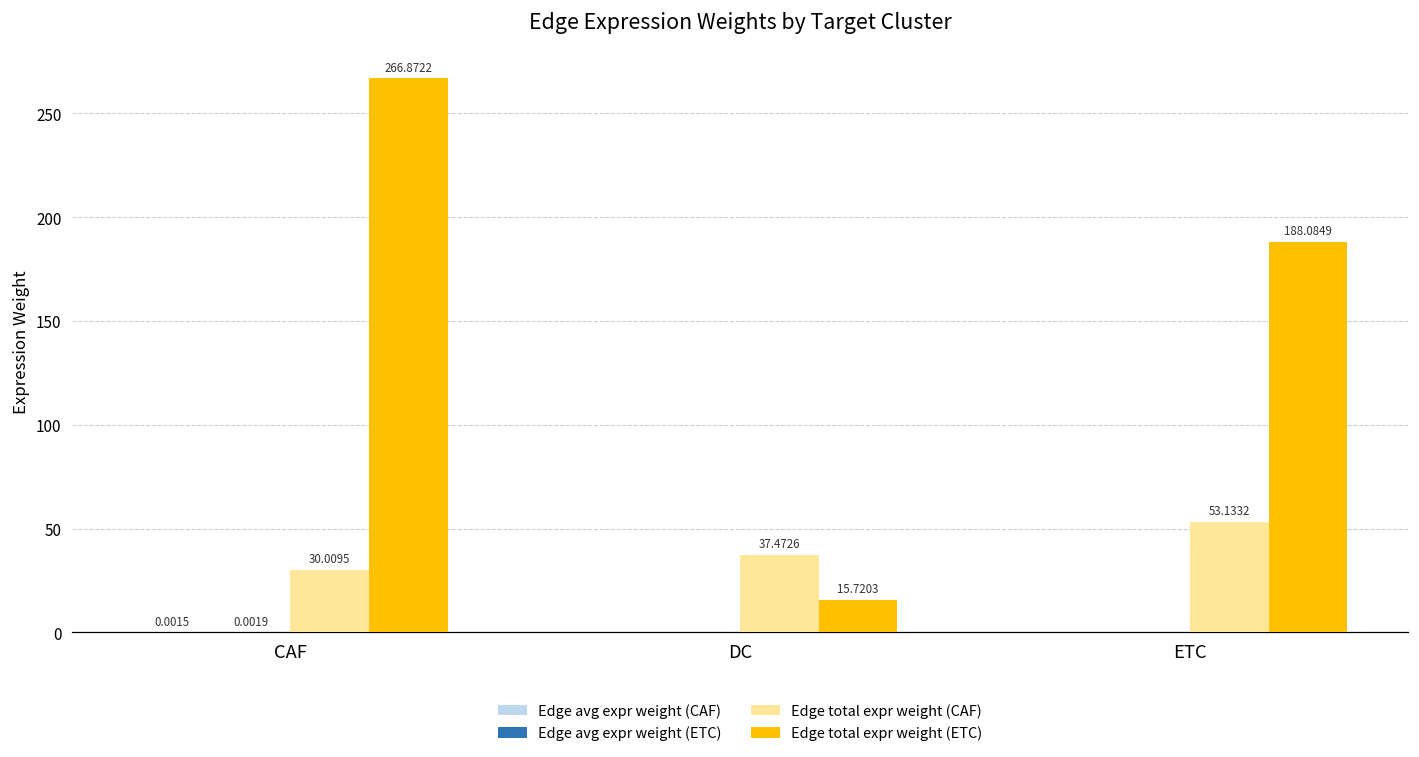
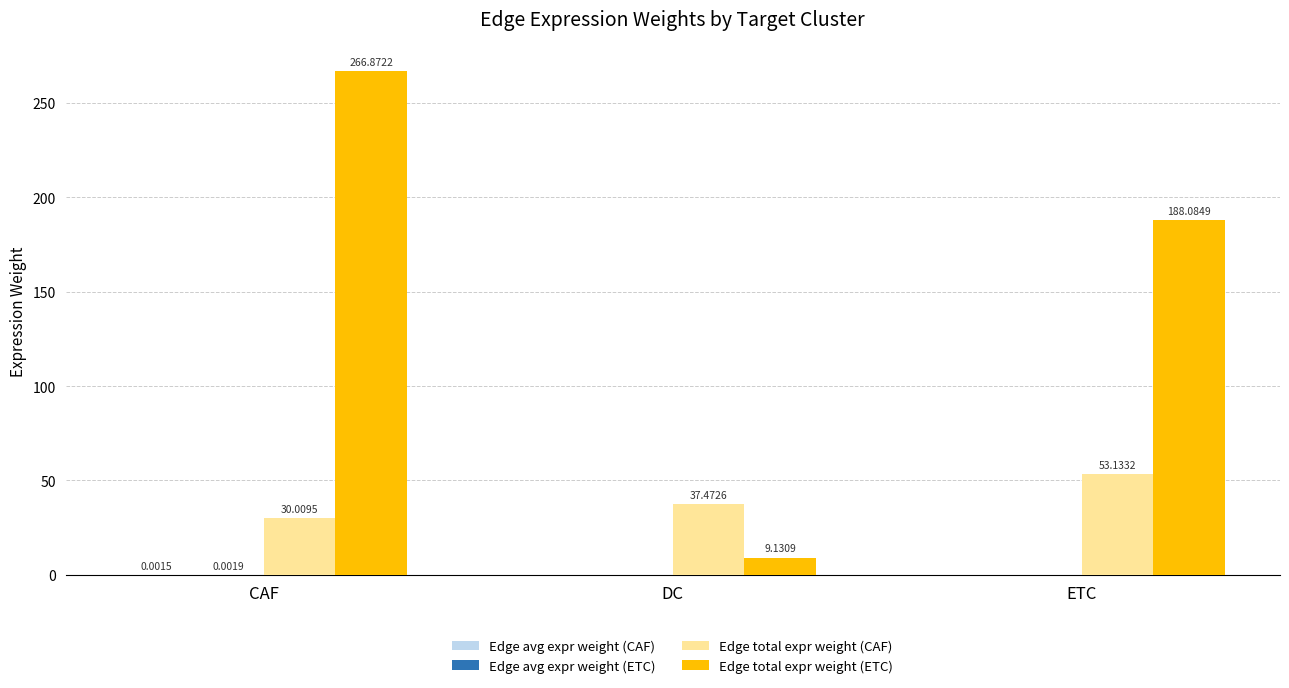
  {
    "Edge avg expr weight (CAF)": {
      "CAF": 0.0015
    },
    "Edge avg expr weight (ETC)": {
      "CAF": 0.0019
    },
    "Edge total expr weight (CAF)": {
      "CAF": 30.0095,
      "DC": 37.4726,
      "ETC": 53.1332
    },
    "Edge total expr weight (ETC)": {
      "CAF": 266.8722,
-     "DC": 15.7203,
+     "DC": 9.1309,
      "ETC": 188.0849
    }
  }
